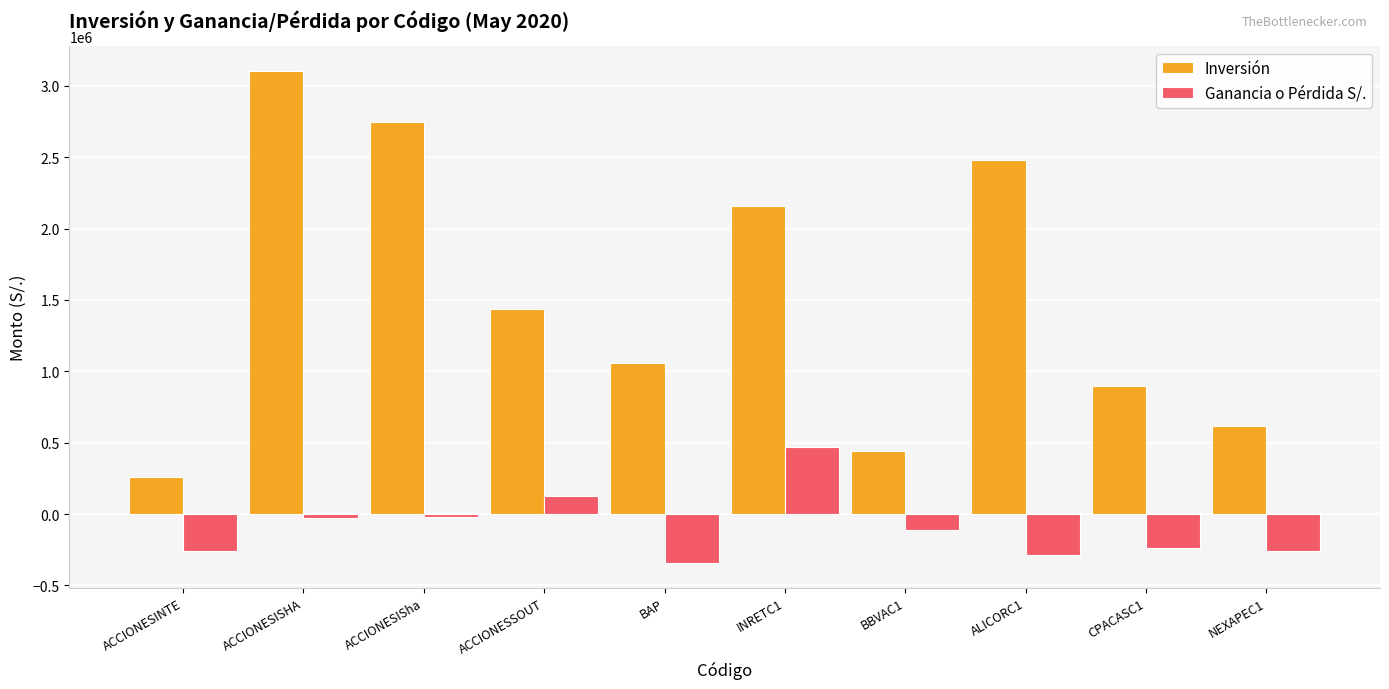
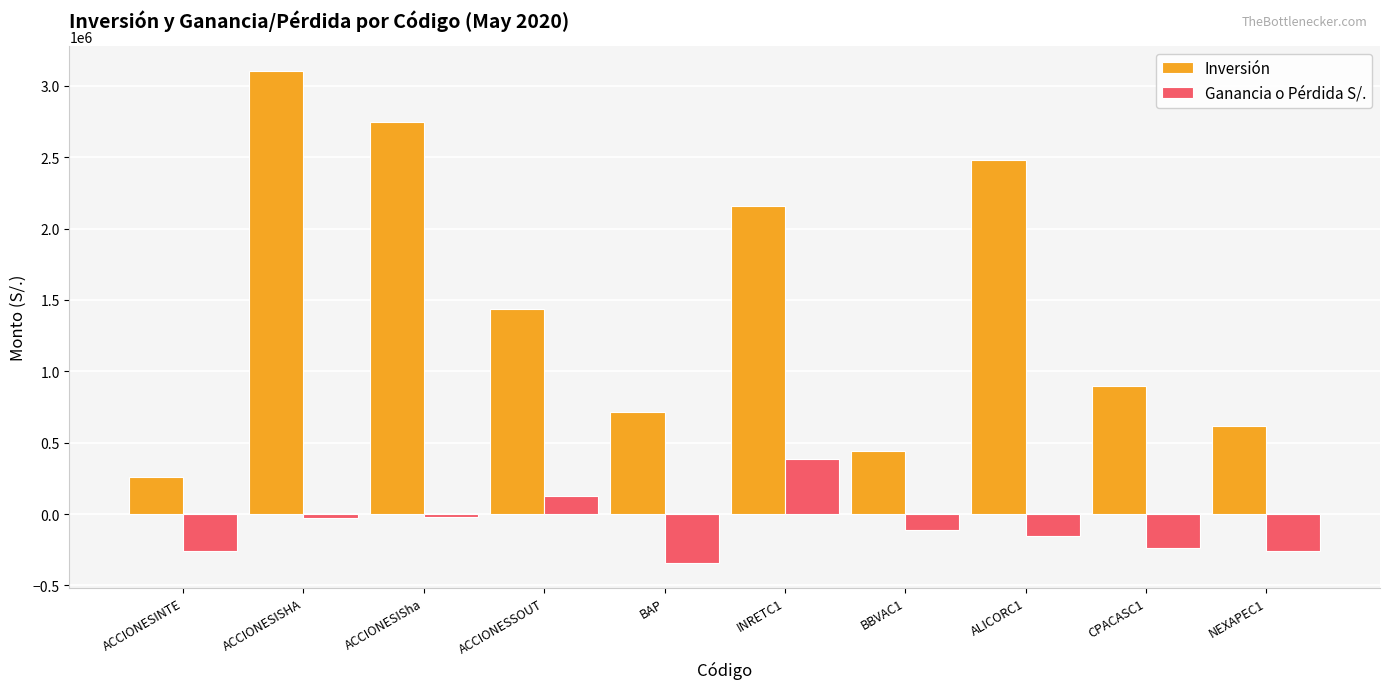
  {
    "Inversión": {
      "ACCIONESINTE": 260000,
      "ACCIONESISHA": 3110000,
      "ACCIONESISha": 2750000,
      "ACCIONESSOUT": 1440000,
-     "BAP": 1060000,
+     "BAP": 720000,
      "INRETC1": 2160000,
      "BBVAC1": 440000,
      "ALICORC1": 2480000,
      "CPACASC1": 890000,
      "NEXAPEC1": 620000
    },
    "Ganancia o Pérdida S/.": {
      "ACCIONESINTE": -260000,
      "ACCIONESISHA": -30000,
      "ACCIONESISha": -20000,
      "ACCIONESSOUT": 130000,
      "BAP": -340000,
-     "INRETC1": 470000,
+     "INRETC1": 380000,
      "BBVAC1": -110000,
-     "ALICORC1": -290000,
+     "ALICORC1": -160000,
      "CPACASC1": -230000,
      "NEXAPEC1": -260000
    }
  }
